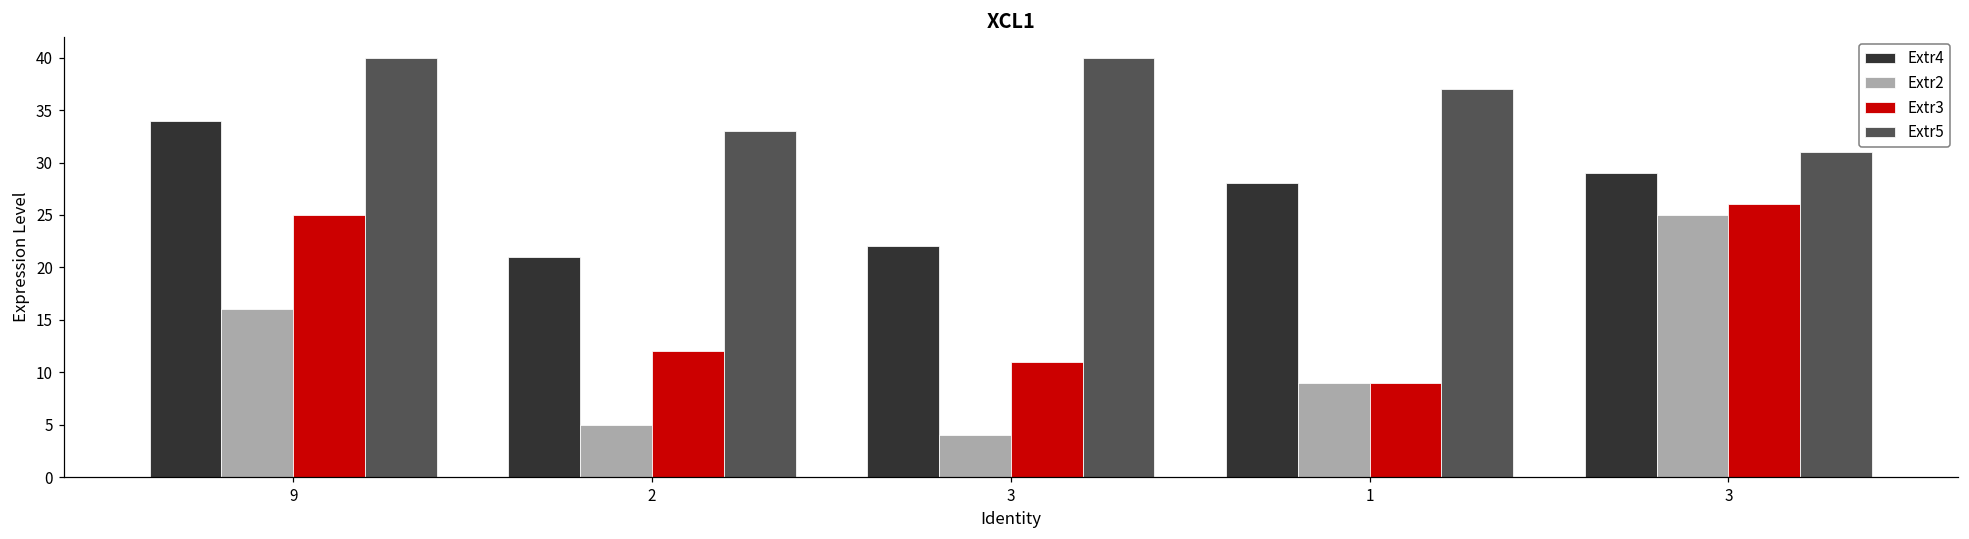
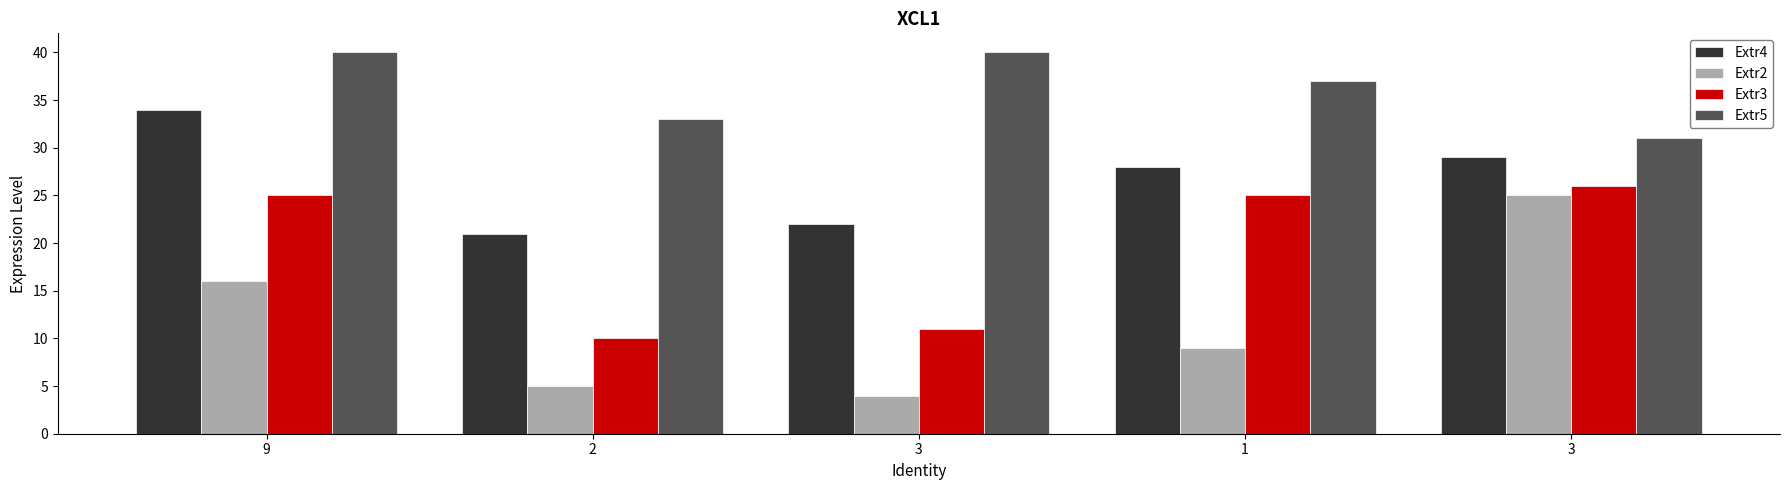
  {
    "Extr2": {
      "9": 16,
      "2": 5,
      "1": 9
    },
    "Extr3": {
      "9": 25,
-     "2": 12,
-     "1": 9
+     "2": 10,
+     "1": 25
    }
  }
